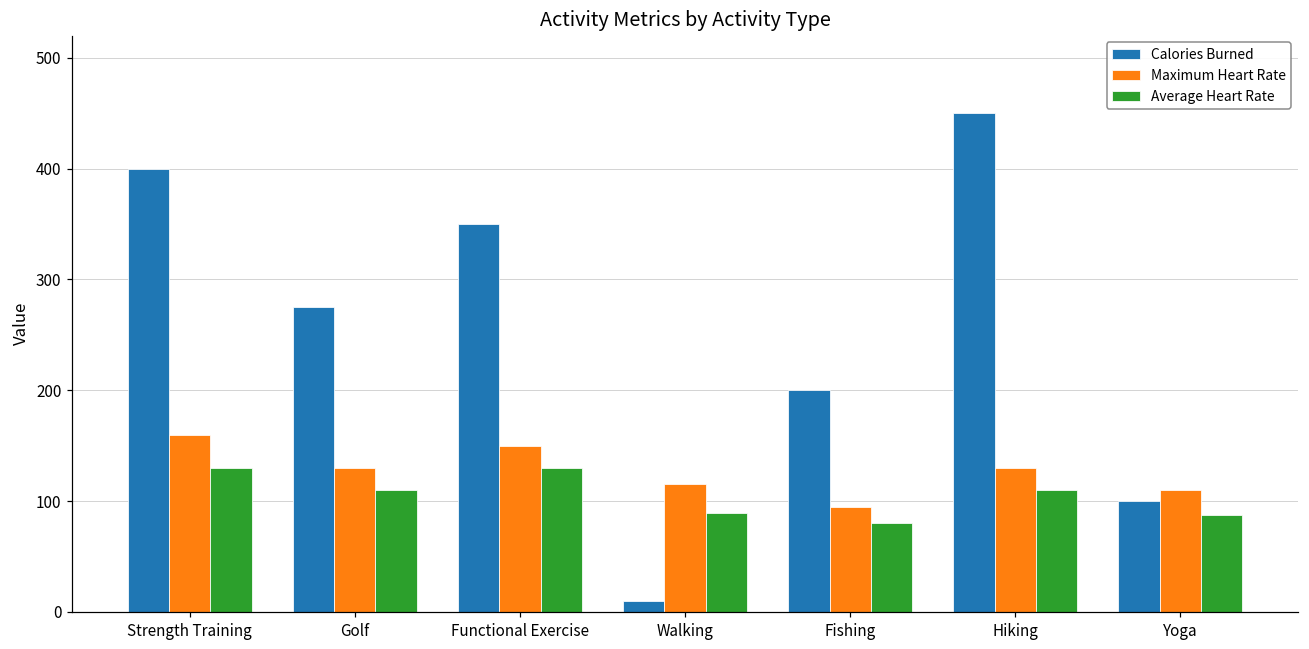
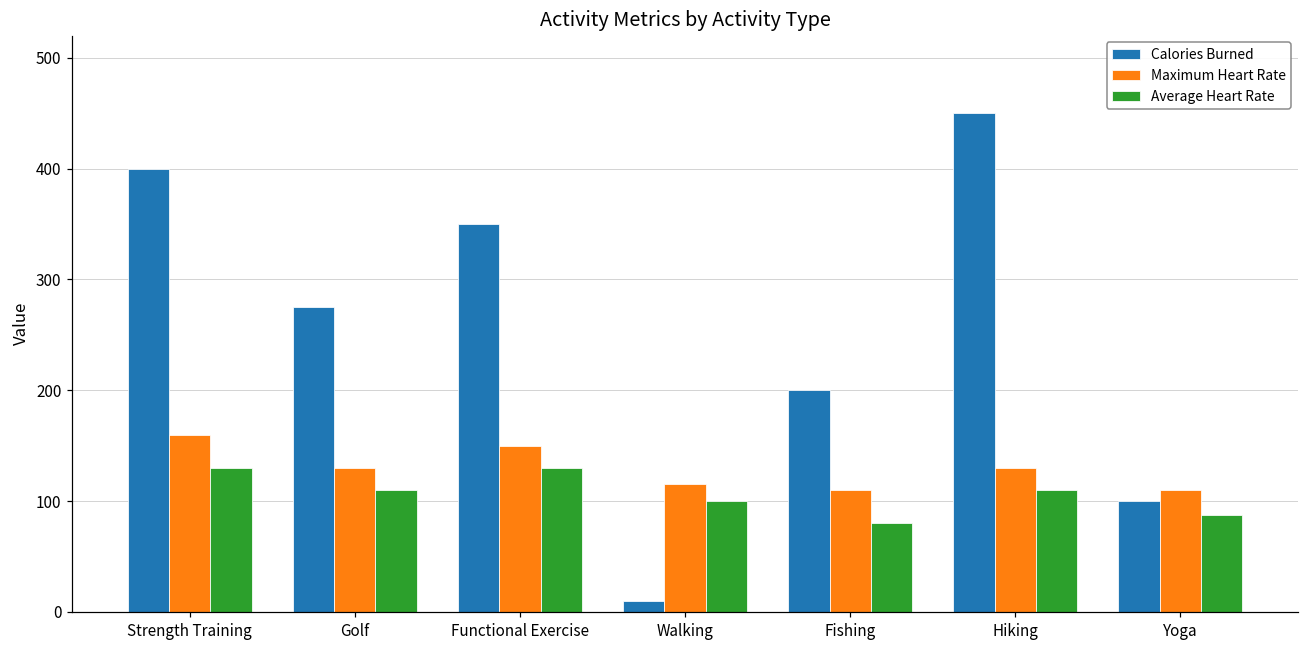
  {
    "Calories Burned": {
      "Strength Training": 400,
      "Golf": 275,
      "Functional Exercise": 350,
      "Walking": 10,
      "Fishing": 200,
      "Hiking": 450,
      "Yoga": 100
    },
    "Maximum Heart Rate": {
      "Strength Training": 160,
      "Golf": 130,
      "Functional Exercise": 150,
      "Walking": 115,
-     "Fishing": 95,
+     "Fishing": 110,
      "Hiking": 130,
      "Yoga": 110
    },
    "Average Heart Rate": {
      "Strength Training": 130,
      "Golf": 110,
      "Functional Exercise": 130,
-     "Walking": 89,
+     "Walking": 100,
      "Fishing": 80,
      "Hiking": 110,
      "Yoga": 87
    }
  }
